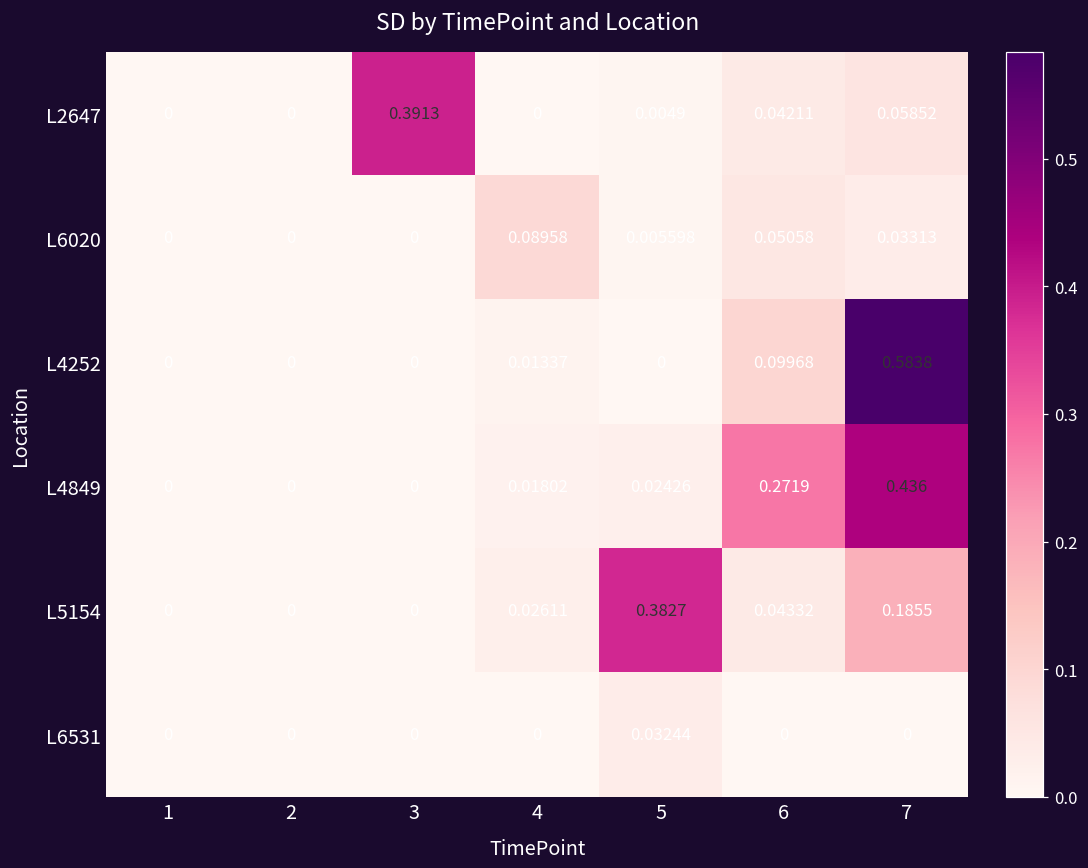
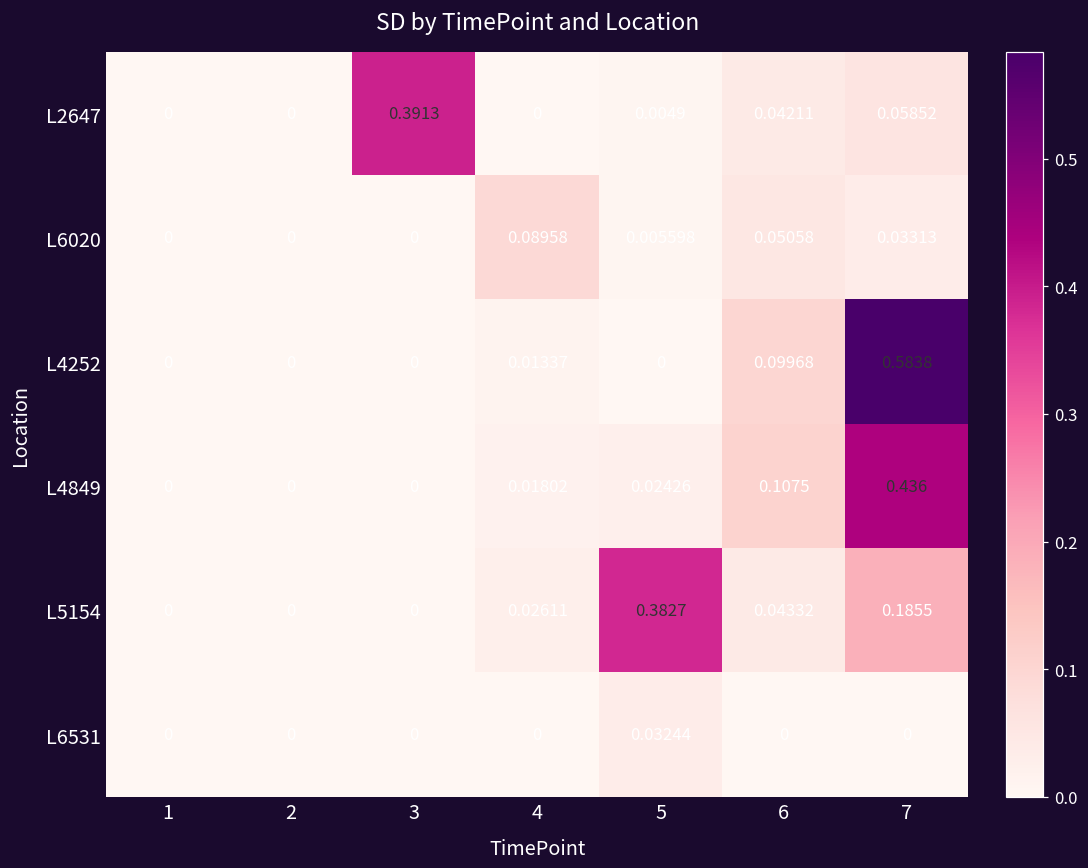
  {
    "L2647": {
      "3": 0.3913
    },
    "L4252": {
      "7": 0.5838
    },
    "L4849": {
-     "6": 0.2719,
+     "6": 0.1075,
      "7": 0.436
    },
    "L5154": {
      "5": 0.3827,
      "7": 0.1855
    }
  }
